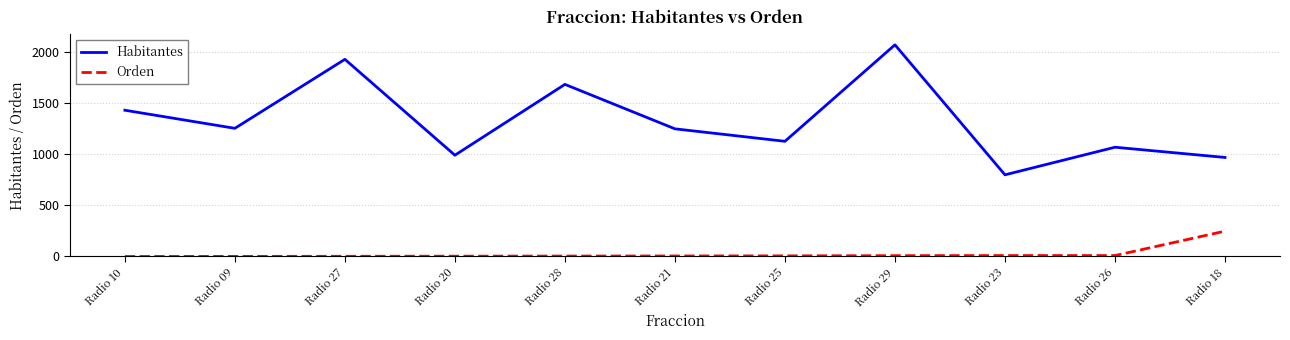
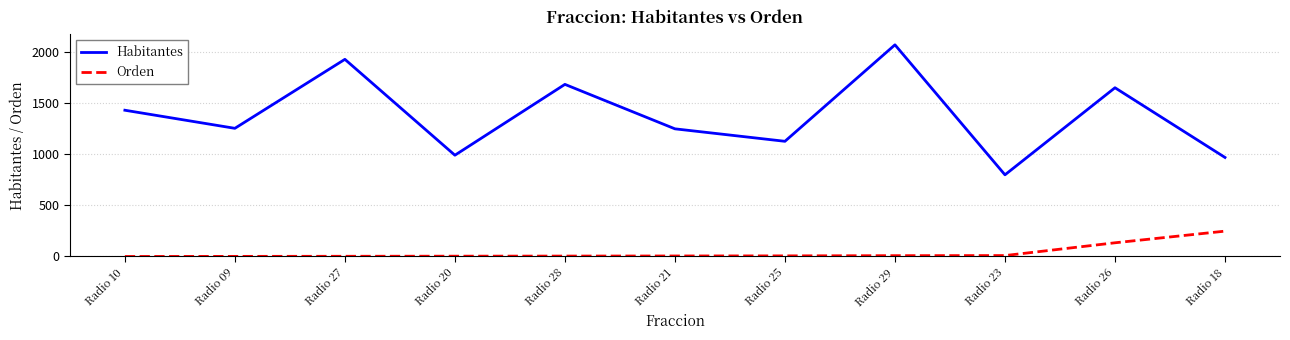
  {
    "Habitantes": {
      "Radio 10": 1430,
      "Radio 09": 1250,
      "Radio 27": 1930,
      "Radio 20": 990,
      "Radio 28": 1680,
      "Radio 21": 1250,
      "Radio 25": 1130,
      "Radio 29": 2070,
      "Radio 23": 800,
-     "Radio 26": 1070,
+     "Radio 26": 1650,
      "Radio 18": 970
    },
    "Orden": {
      "Radio 10": 0,
      "Radio 09": 0,
      "Radio 27": 0,
      "Radio 20": 0,
      "Radio 28": 0,
      "Radio 21": 10,
      "Radio 25": 10,
      "Radio 29": 10,
      "Radio 23": 10,
-     "Radio 26": 10,
+     "Radio 26": 130,
      "Radio 18": 250
    }
  }
